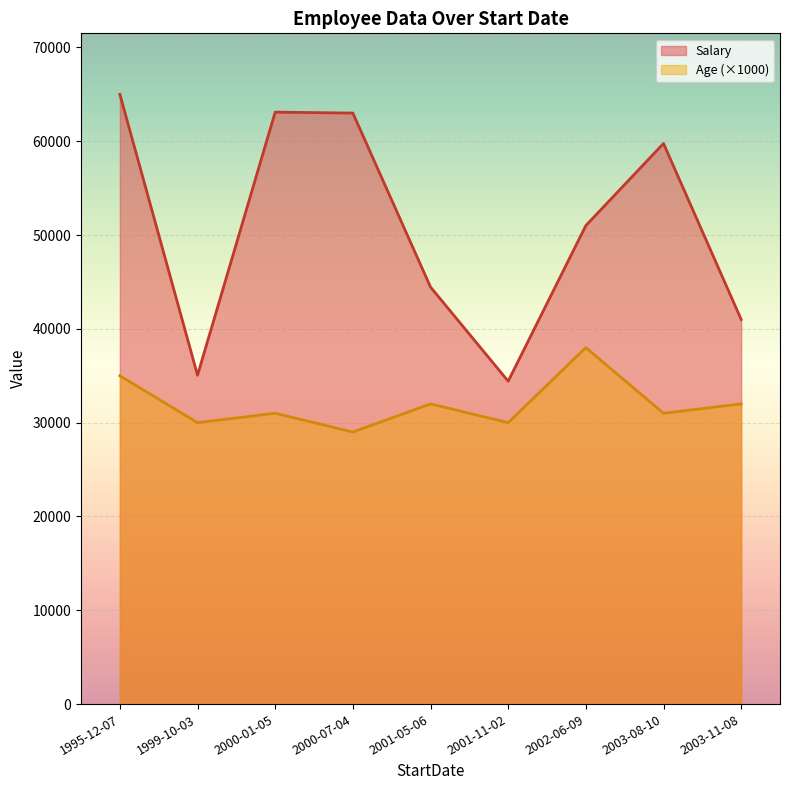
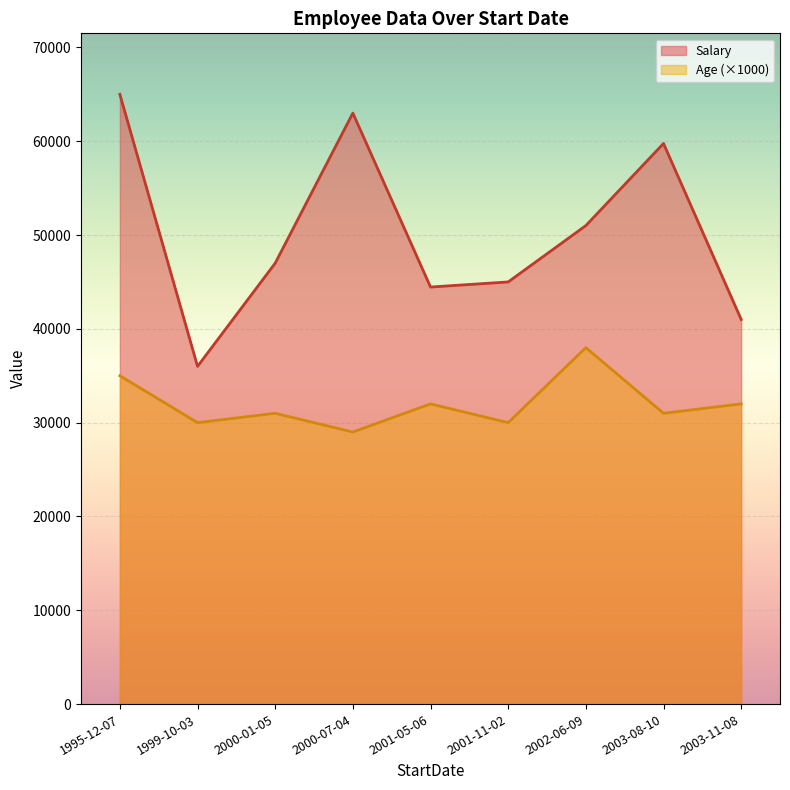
  {
    "Salary": {
      "1995-12-07": 65000,
-     "1999-10-03": 35000,
-     "2000-01-05": 63000,
+     "1999-10-03": 36000,
+     "2000-01-05": 47000,
      "2000-07-04": 63000,
      "2001-05-06": 44000,
-     "2001-11-02": 34000,
+     "2001-11-02": 45000,
      "2002-06-09": 51000,
      "2003-08-10": 60000,
      "2003-11-08": 41000
    },
    "Age (×1000)": {
      "1995-12-07": 35000,
      "1999-10-03": 30000,
      "2000-01-05": 31000,
      "2000-07-04": 29000,
      "2001-05-06": 32000,
      "2001-11-02": 30000,
      "2002-06-09": 38000,
      "2003-08-10": 31000,
      "2003-11-08": 32000
    }
  }
